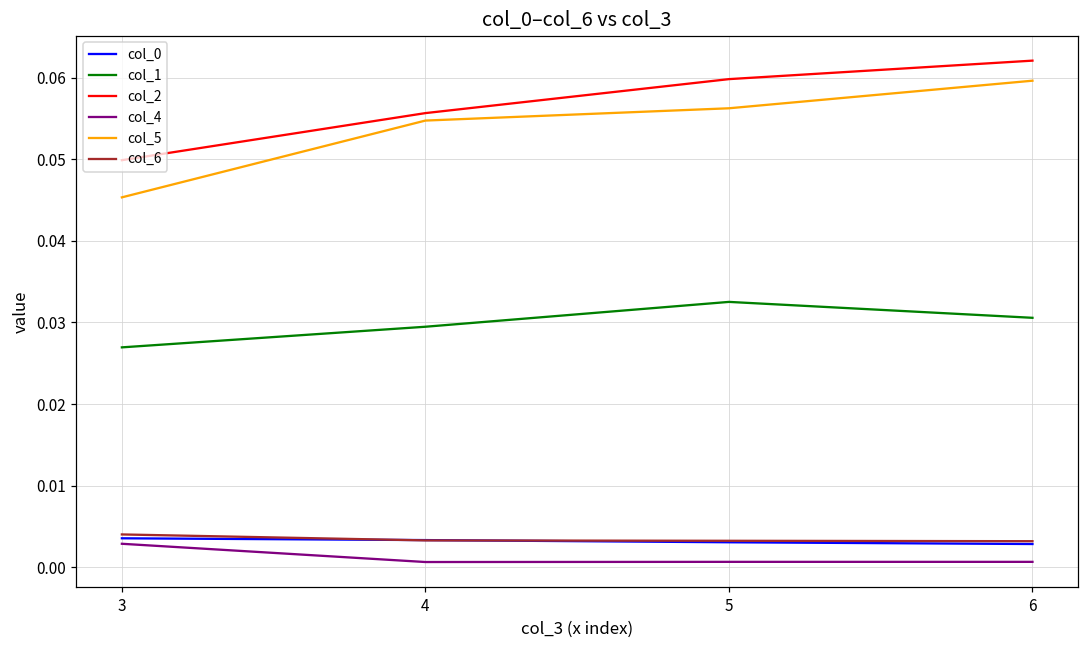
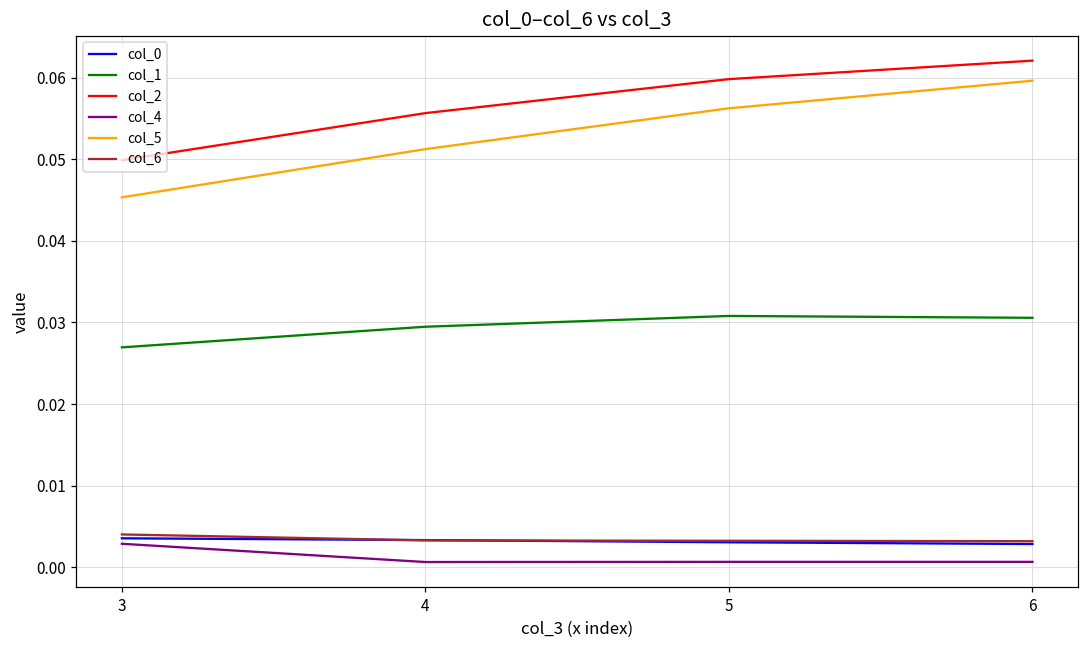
  {
    "col_0": {
      "3": 0.004,
      "6": 0.003
    },
    "col_1": {
      "3": 0.027,
      "4": 0.029,
-     "5": 0.033,
+     "5": 0.031,
      "6": 0.031
    },
    "col_2": {
      "4": 0.056,
      "5": 0.060,
      "6": 0.062
    },
    "col_4": {
      "3": 0.003,
      "4": 0.001,
      "5": 0.001,
      "6": 0.001
    },
    "col_5": {
      "3": 0.045,
-     "4": 0.055,
+     "4": 0.051,
      "5": 0.056,
      "6": 0.060
    },
    "col_6": {
      "3": 0.004,
      "6": 0.003
    }
  }
